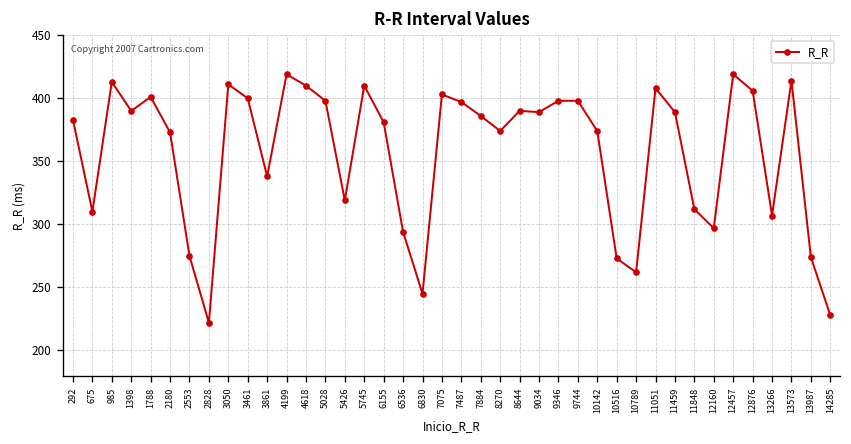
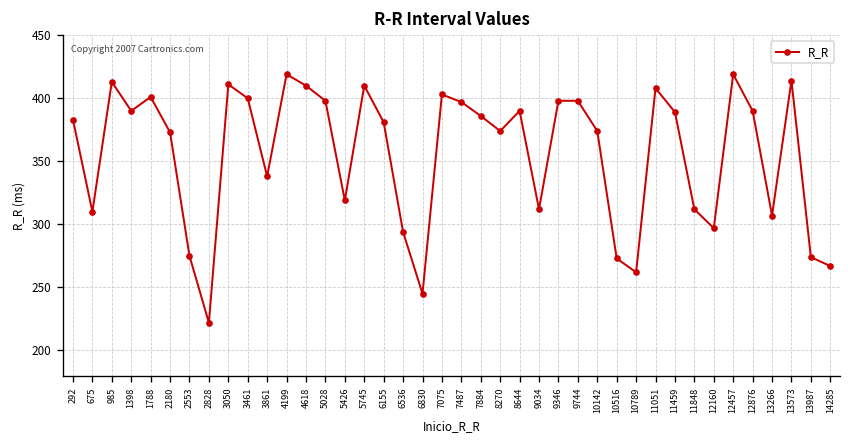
  {
    "292": 383,
    "675": 310,
    "1398": 390,
    "1788": 401,
    "2180": 373,
    "2553": 275,
    "2828": 222,
    "3050": 411,
    "3461": 400,
    "3861": 338,
    "4199": 419,
    "4618": 410,
    "5028": 398,
    "5426": 319,
    "5745": 410,
    "6155": 381,
    "6536": 294,
    "6830": 245,
    "7075": 403,
    "7487": 397,
    "7884": 386,
    "8270": 374,
    "8644": 390,
-   "9034": 389,
+   "9034": 312,
    "9346": 398,
    "9744": 398,
    "10142": 374,
    "10516": 273,
    "10789": 262,
    "11051": 408,
    "11459": 389,
    "11848": 312,
    "12160": 297,
    "12457": 419,
-   "12876": 406,
+   "12876": 390,
    "13266": 307,
    "13573": 414,
    "13987": 274,
-   "14285": 228
+   "14285": 267
  }
